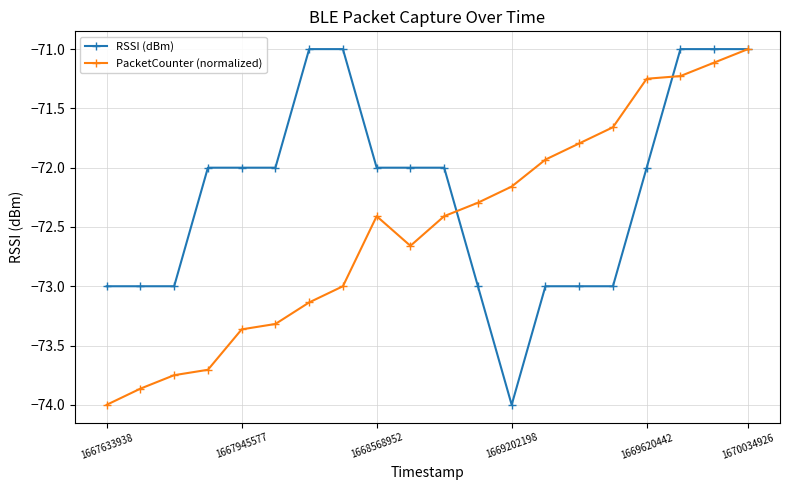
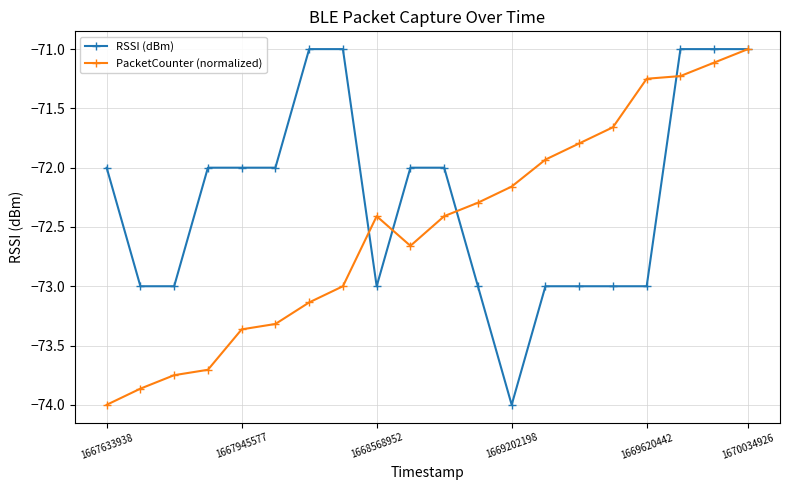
  {
    "RSSI (dBm)": {
-     "1667633938": -73,
+     "1667633938": -72,
      "1667945577": -72,
-     "1668568952": -72,
+     "1668568952": -73,
      "1669202198": -74,
-     "1669620442": -72
+     "1669620442": -73
    },
    "PacketCounter (normalized)": {
      "1667633938": -74,
      "1667945577": -73.36,
      "1668568952": -72.41,
      "1669202198": -72.16,
      "1669620442": -71.25
    }
  }
